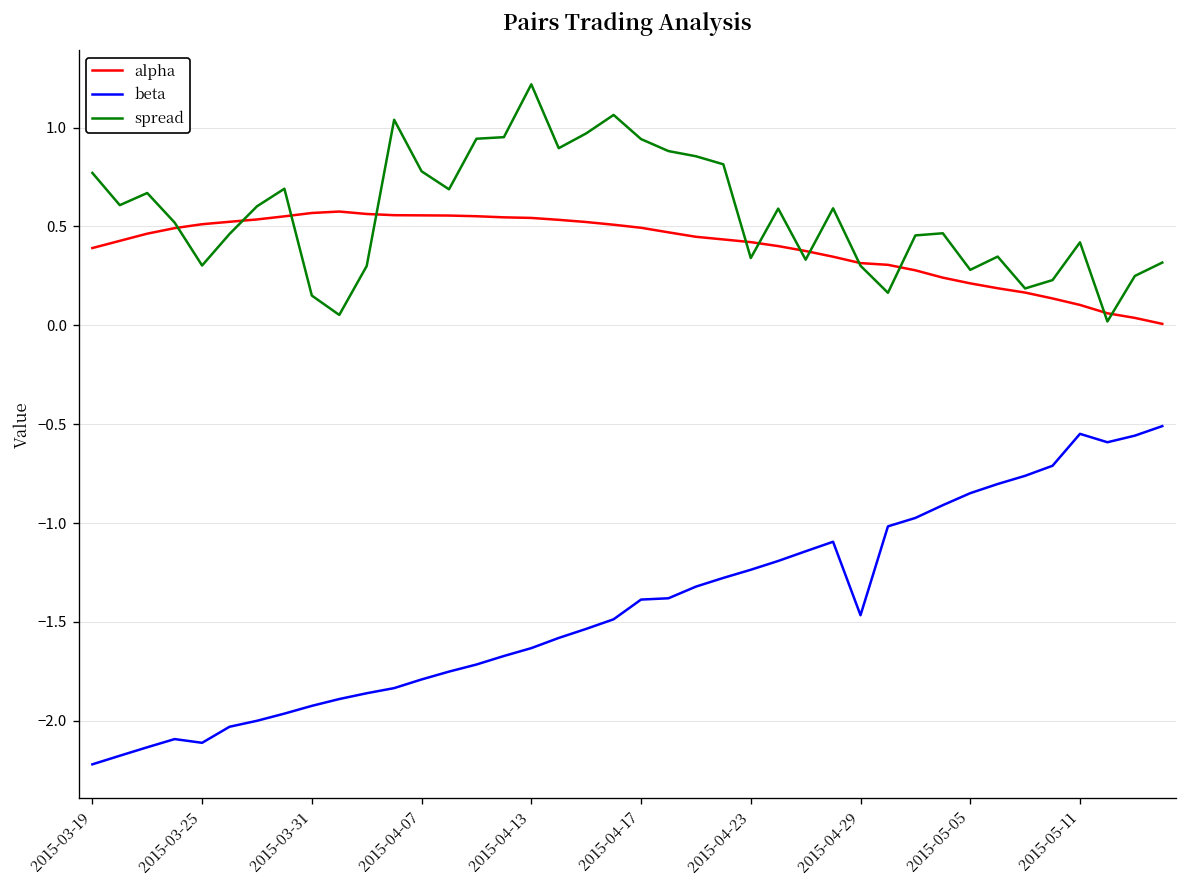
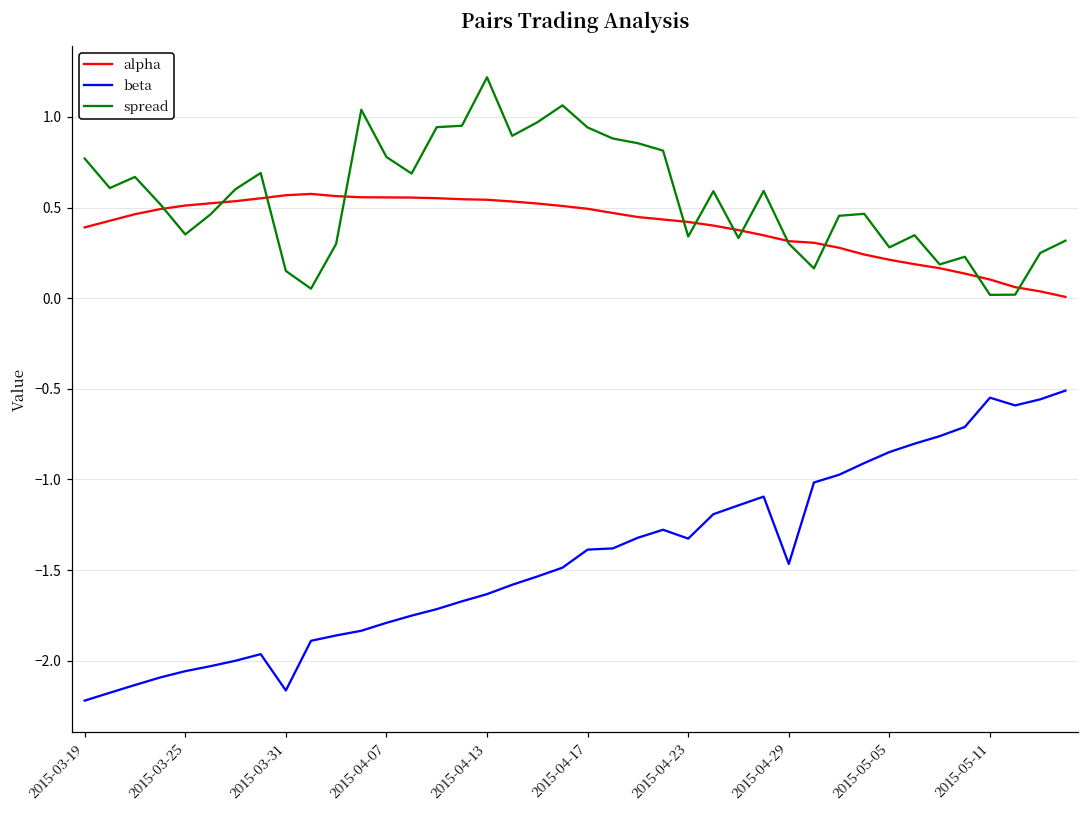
  {
    "alpha": {
      "2015-03-19": 0.39,
      "2015-03-25": 0.51,
      "2015-03-31": 0.57,
      "2015-04-07": 0.56,
      "2015-04-13": 0.54,
      "2015-04-17": 0.49,
      "2015-04-23": 0.42,
      "2015-05-05": 0.21,
      "2015-05-11": 0.10
    },
    "beta": {
      "2015-03-19": -2.22,
-     "2015-03-25": -2.11,
-     "2015-03-31": -1.92,
+     "2015-03-25": -2.06,
+     "2015-03-31": -2.16,
      "2015-04-07": -1.79,
      "2015-04-13": -1.63,
      "2015-04-17": -1.39,
-     "2015-04-23": -1.24,
+     "2015-04-23": -1.33,
      "2015-04-29": -1.47,
      "2015-05-05": -0.85,
      "2015-05-11": -0.55
    },
    "spread": {
      "2015-03-19": 0.77,
-     "2015-03-25": 0.30,
+     "2015-03-25": 0.35,
      "2015-03-31": 0.15,
      "2015-04-07": 0.78,
      "2015-04-13": 1.22,
      "2015-04-17": 0.94,
      "2015-04-23": 0.34,
      "2015-05-05": 0.28,
-     "2015-05-11": 0.42
+     "2015-05-11": 0.02
    }
  }
